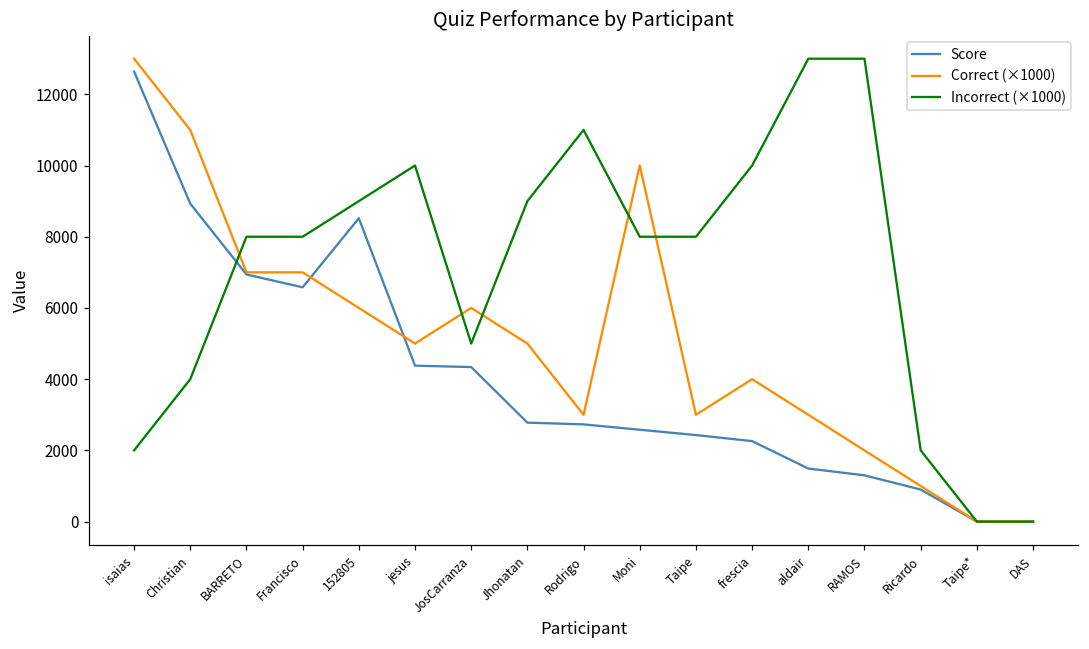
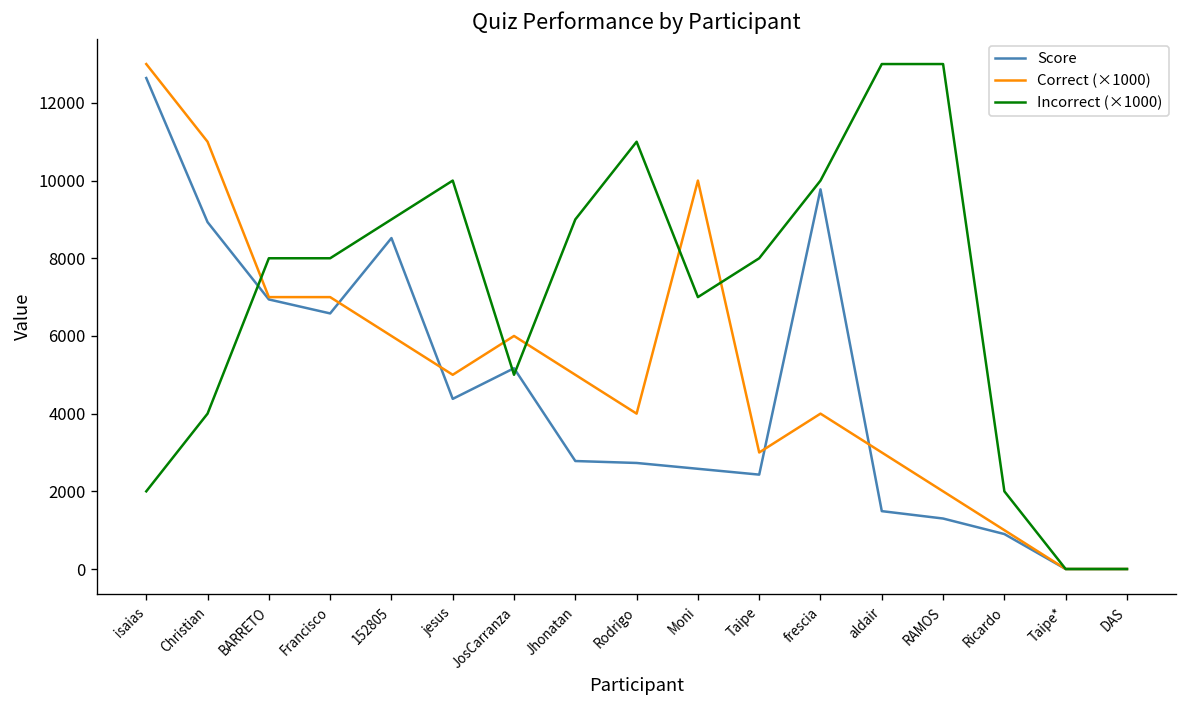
  {
    "Score": {
      "isaias": 12600,
      "Christian": 8900,
      "Francisco": 6600,
      "152805": 8500,
      "jesus": 4400,
-     "JosCarranza": 4300,
+     "JosCarranza": 5200,
      "Jhonatan": 2800,
      "Rodrigo": 2700,
      "Moni": 2600,
      "Taipe": 2400,
-     "frescia": 2300,
+     "frescia": 9800,
      "aldair": 1500,
      "RAMOS": 1300,
      "Ricardo": 900
    },
    "Correct (×1000)": {
      "isaias": 13000,
      "Christian": 11000,
      "Francisco": 7000,
      "152805": 6000,
      "jesus": 5000,
      "JosCarranza": 6000,
      "Jhonatan": 5000,
-     "Rodrigo": 3000,
+     "Rodrigo": 4000,
      "Moni": 10000,
      "Taipe": 3000,
      "frescia": 4000,
      "aldair": 3000,
      "RAMOS": 2000,
      "Ricardo": 1000
    },
    "Incorrect (×1000)": {
      "isaias": 2000,
      "Christian": 4000,
      "BARRETO": 8000,
      "Francisco": 8000,
      "152805": 9000,
      "jesus": 10000,
      "JosCarranza": 5000,
      "Jhonatan": 9000,
      "Rodrigo": 11000,
-     "Moni": 8000,
+     "Moni": 7000,
      "Taipe": 8000,
      "frescia": 10000,
      "aldair": 13000,
      "RAMOS": 13000,
      "Ricardo": 2000
    }
  }
